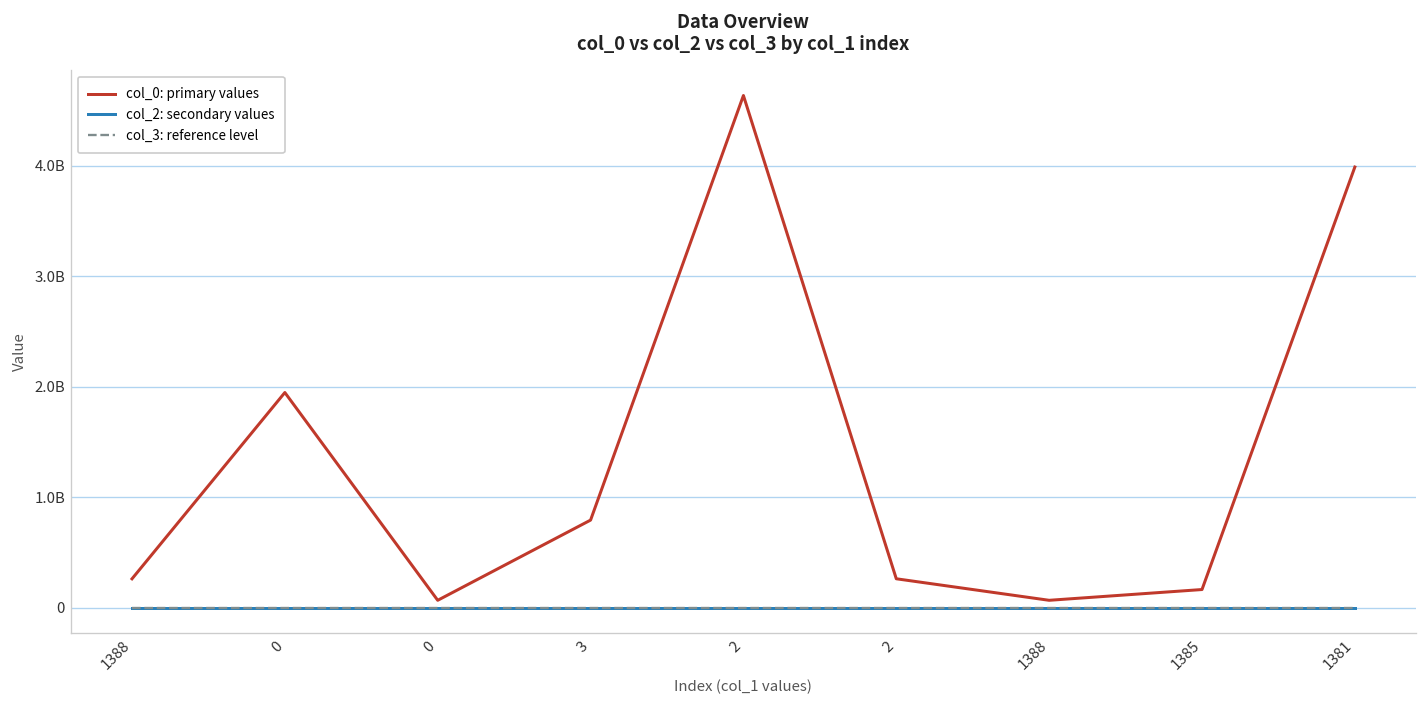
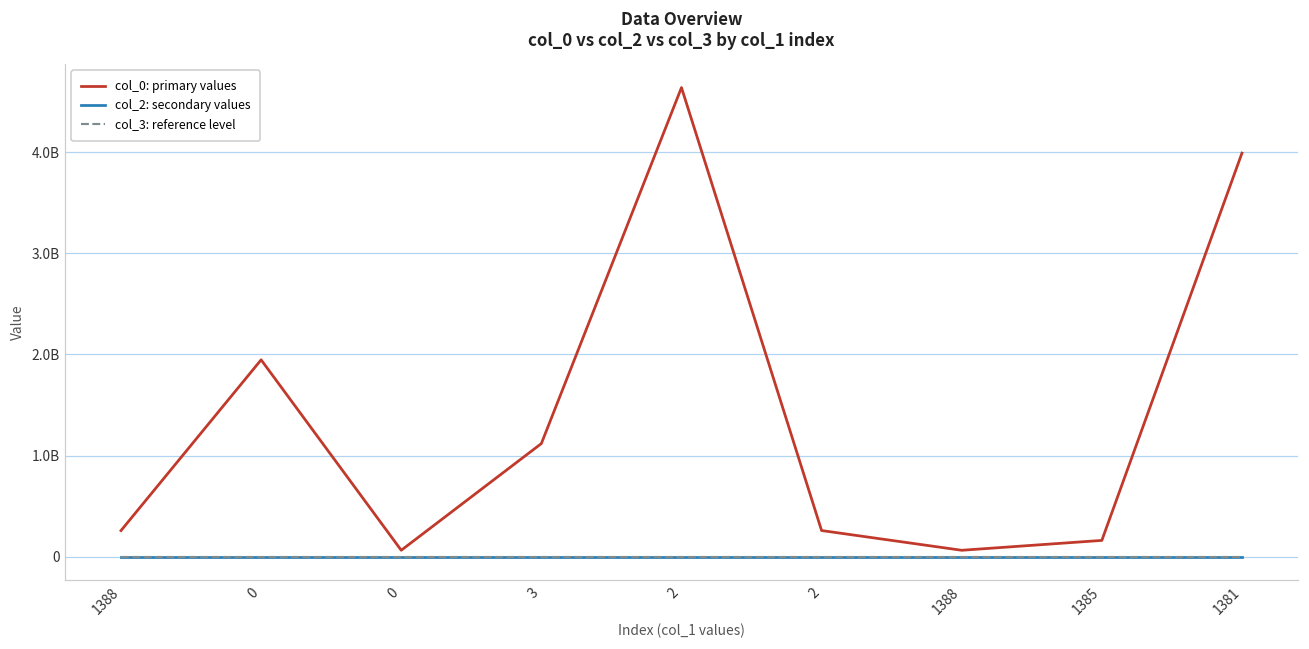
  {
    "col_0: primary values": {
-     "3": 800000000,
+     "3": 1100000000,
      "1385": 200000000,
      "1381": 4000000000
    },
    "col_3: reference level": {
      "3": 0,
      "1385": 0,
      "1381": 0
    }
  }
